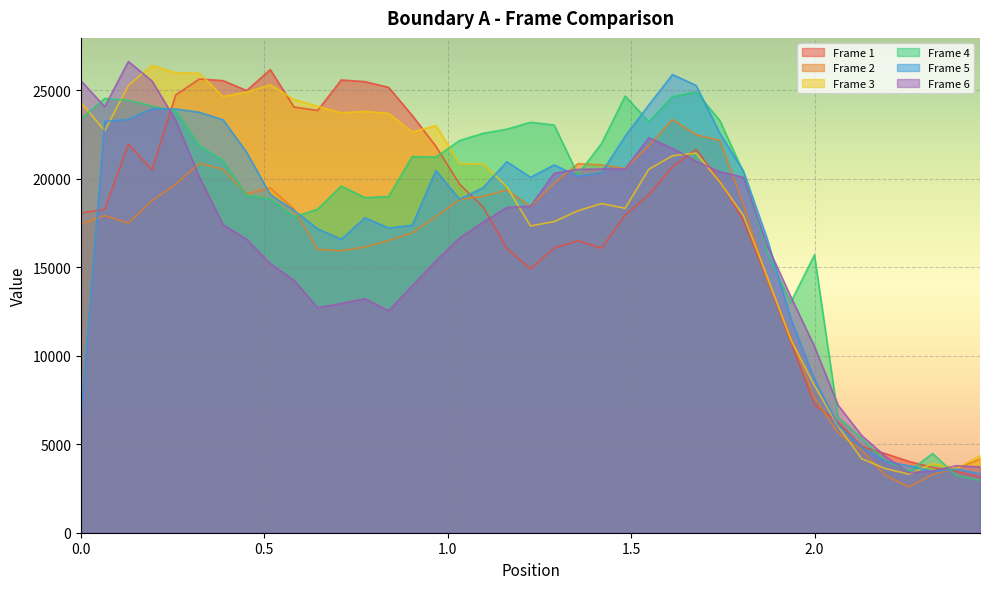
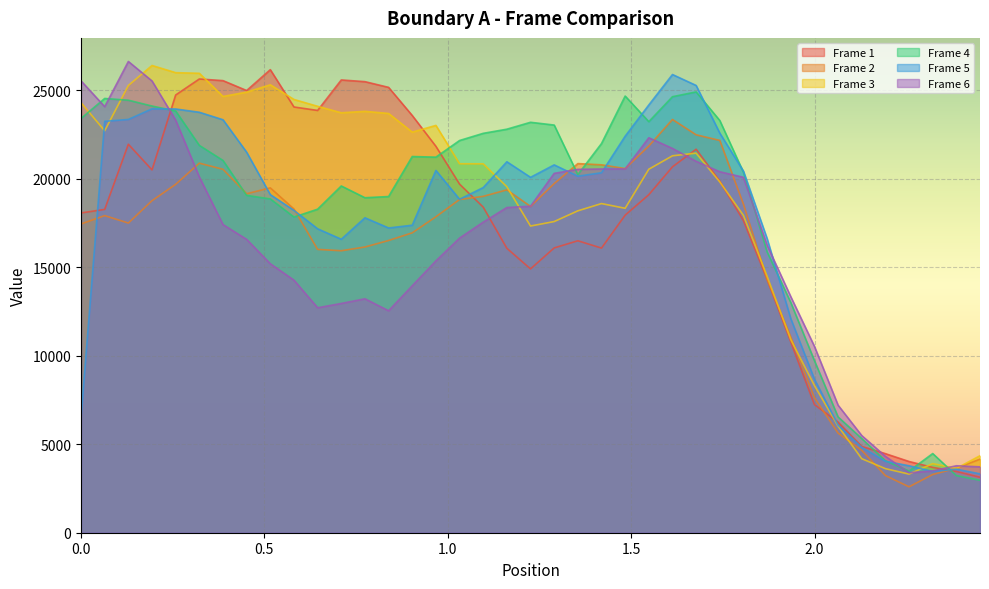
  {
    "Frame 4": {
      "0.0": 23400,
-     "2.0": 15700
+     "2.0": 9700
    },
    "Frame 5": {
      "0.0": 6500,
      "2.0": 8700
    },
    "Frame 6": {
      "0.0": 25500,
      "2.0": 10500
    }
  }
